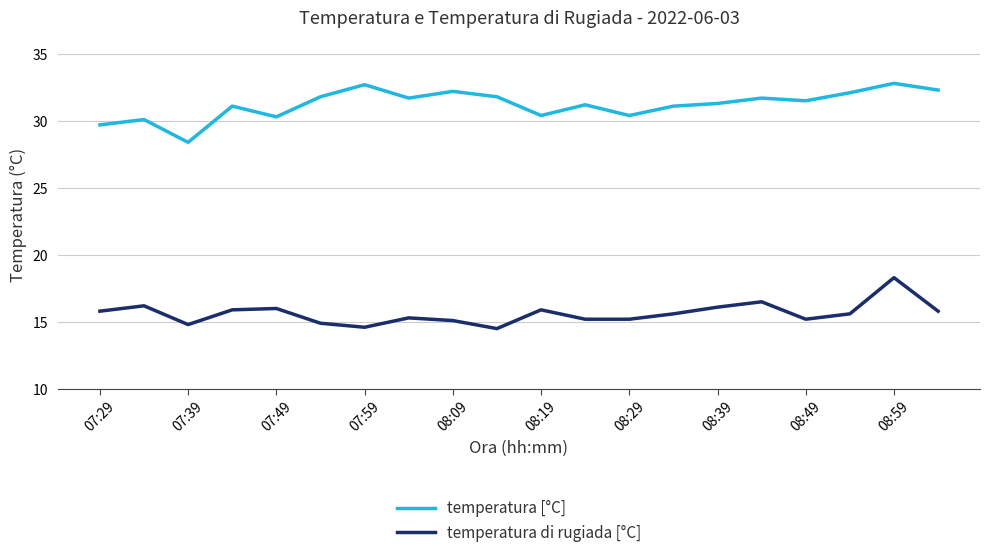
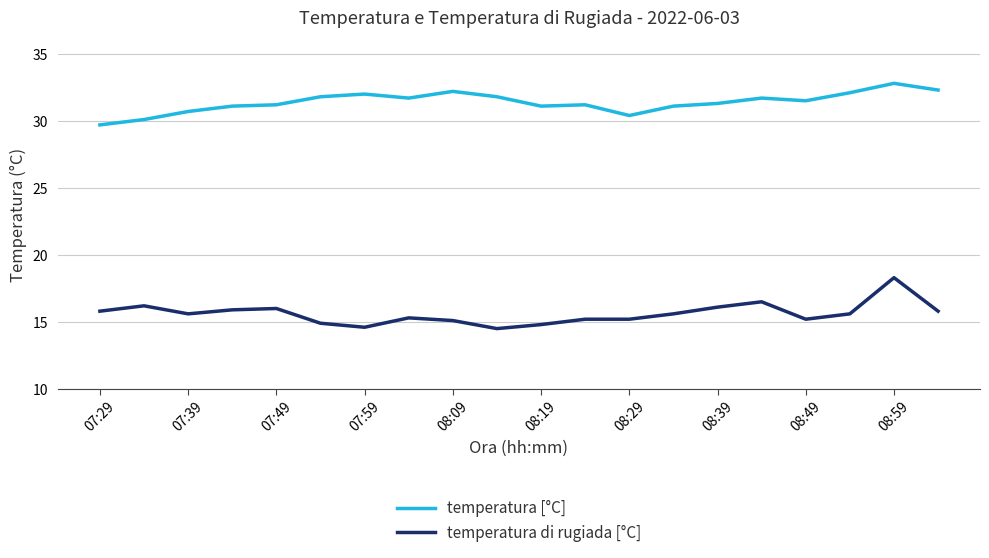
  {
    "temperatura [°C]": {
      "07:29": 29.7,
-     "07:39": 28.4,
-     "07:49": 30.3,
-     "07:59": 32.7,
+     "07:39": 30.7,
+     "07:49": 31.2,
+     "07:59": 32.0,
      "08:09": 32.2,
-     "08:19": 30.4,
+     "08:19": 31.1,
      "08:29": 30.4,
      "08:39": 31.3,
      "08:49": 31.5,
      "08:59": 32.8
    },
    "temperatura di rugiada [°C]": {
      "07:29": 15.8,
-     "07:39": 14.8,
+     "07:39": 15.6,
      "07:49": 16.0,
      "07:59": 14.6,
      "08:09": 15.1,
-     "08:19": 15.9,
+     "08:19": 14.8,
      "08:29": 15.2,
      "08:39": 16.1,
      "08:49": 15.2,
      "08:59": 18.3
    }
  }
